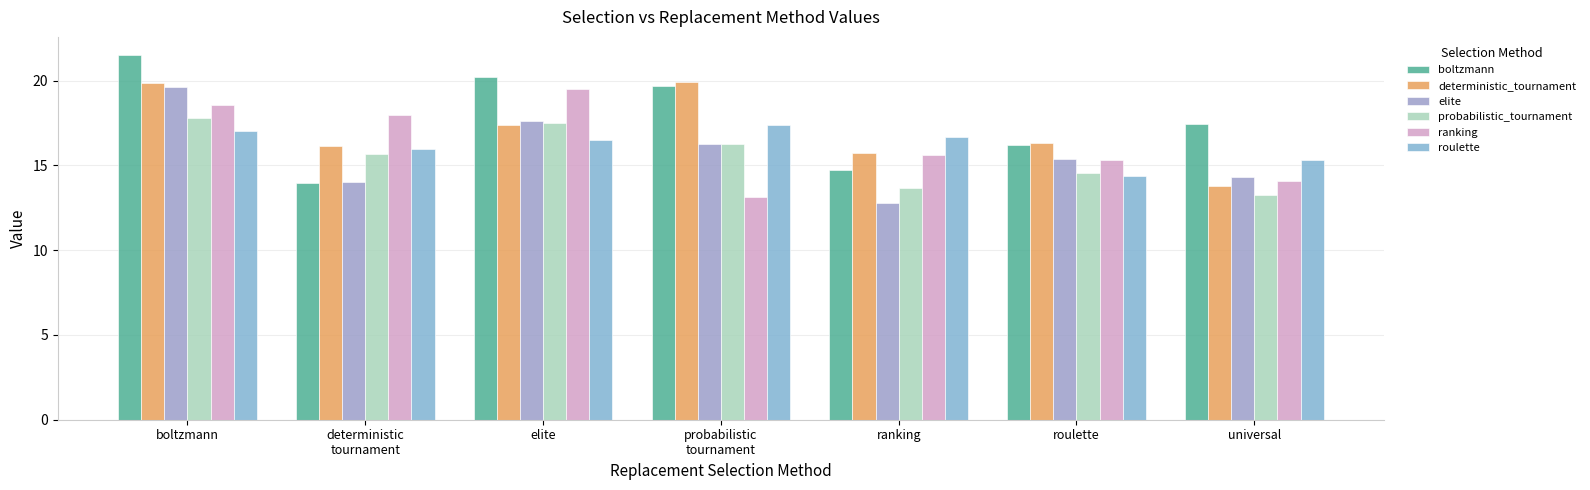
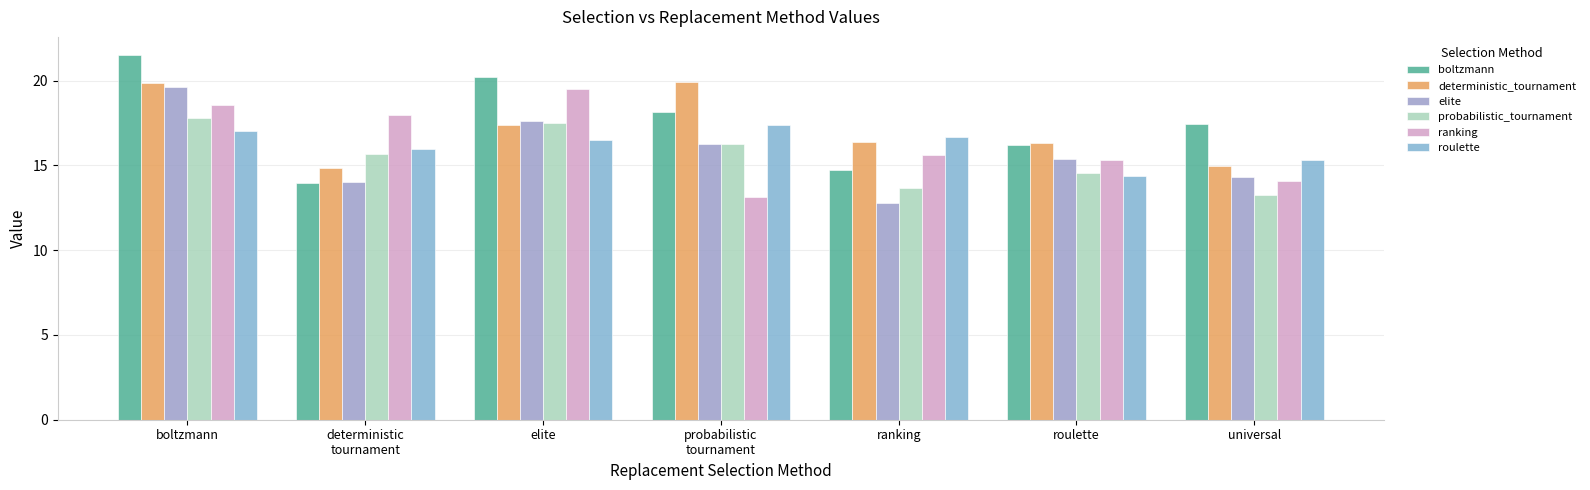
  {
    "boltzmann": {
      "boltzmann": 21.5,
      "deterministic tournament": 13.9,
      "elite": 20.2,
-     "probabilistic tournament": 19.7,
+     "probabilistic tournament": 18.2,
      "ranking": 14.7,
      "roulette": 16.2,
      "universal": 17.5
    },
    "deterministic_tournament": {
      "boltzmann": 19.9,
-     "deterministic tournament": 16.1,
+     "deterministic tournament": 14.9,
      "elite": 17.4,
      "probabilistic tournament": 19.9,
-     "ranking": 15.7,
+     "ranking": 16.4,
      "roulette": 16.3,
-     "universal": 13.8
+     "universal": 14.9
    }
  }
